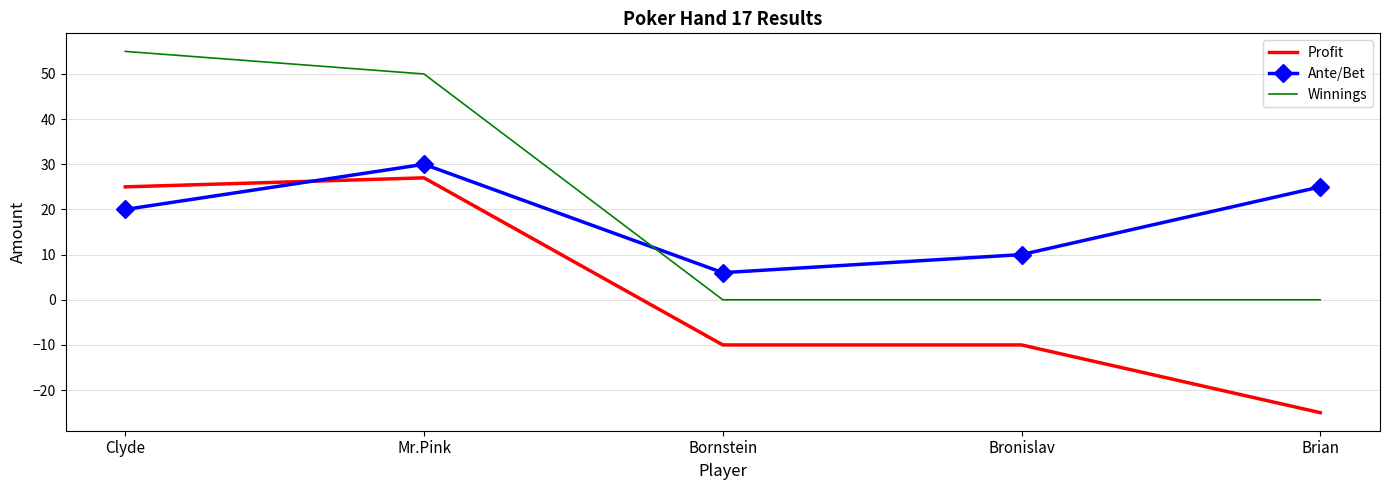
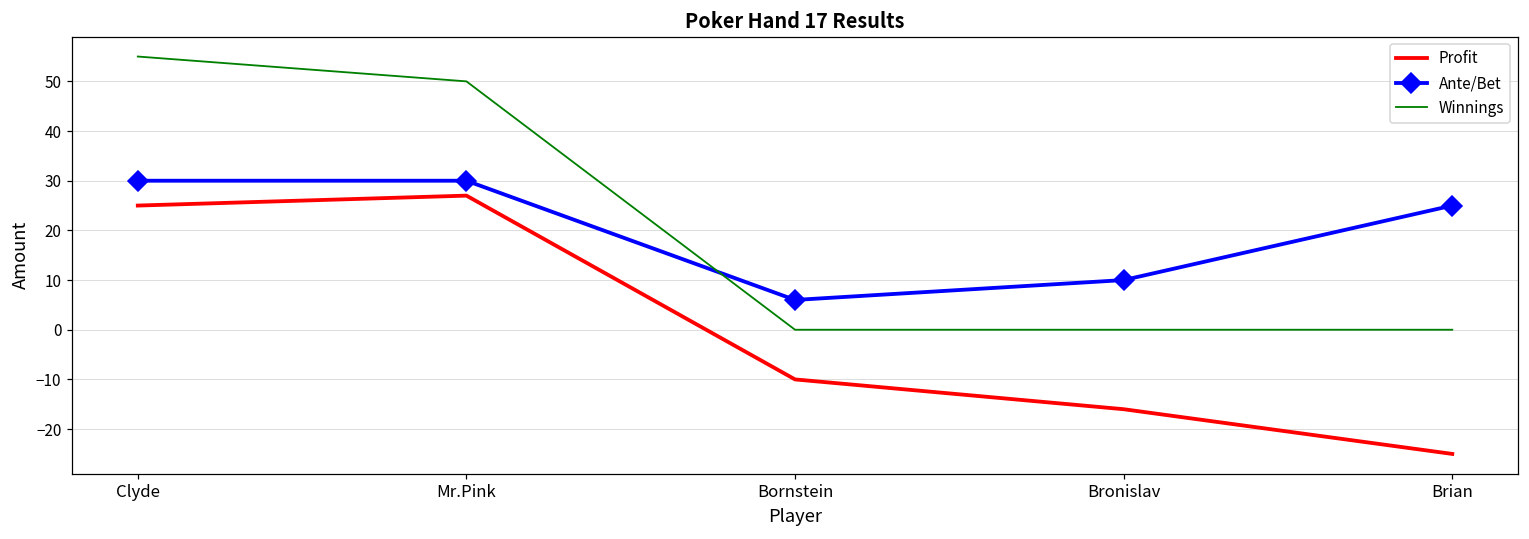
  {
    "Profit": {
      "Clyde": 25,
      "Mr.Pink": 27,
      "Bornstein": -10,
-     "Bronislav": -10,
+     "Bronislav": -16,
      "Brian": -25
    },
    "Ante/Bet": {
-     "Clyde": 20,
+     "Clyde": 30,
      "Mr.Pink": 30,
      "Bornstein": 6,
      "Bronislav": 10,
      "Brian": 25
    },
    "Winnings": {
      "Clyde": 55,
      "Mr.Pink": 50,
      "Bornstein": 0,
      "Bronislav": 0,
      "Brian": 0
    }
  }
